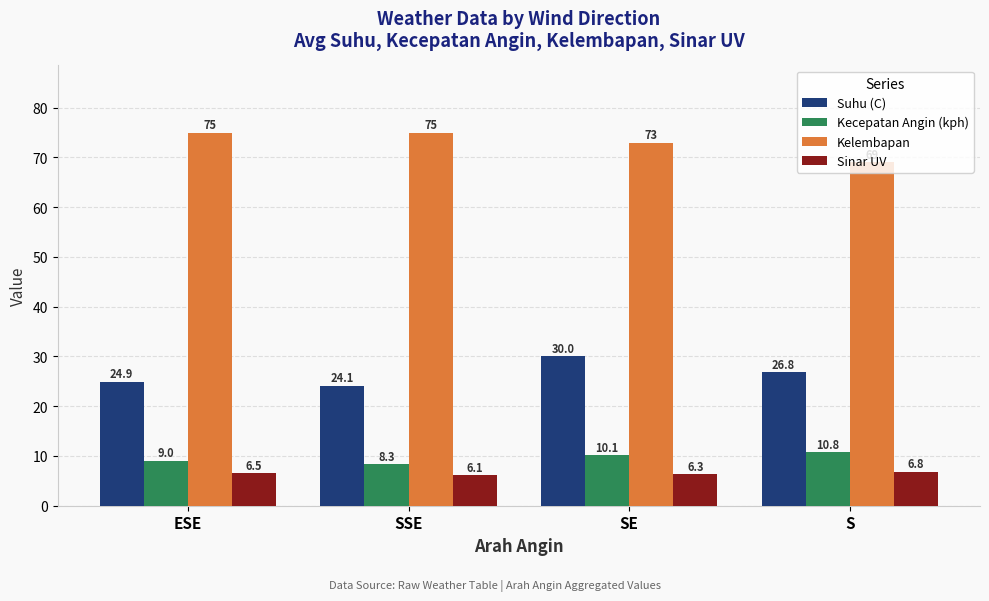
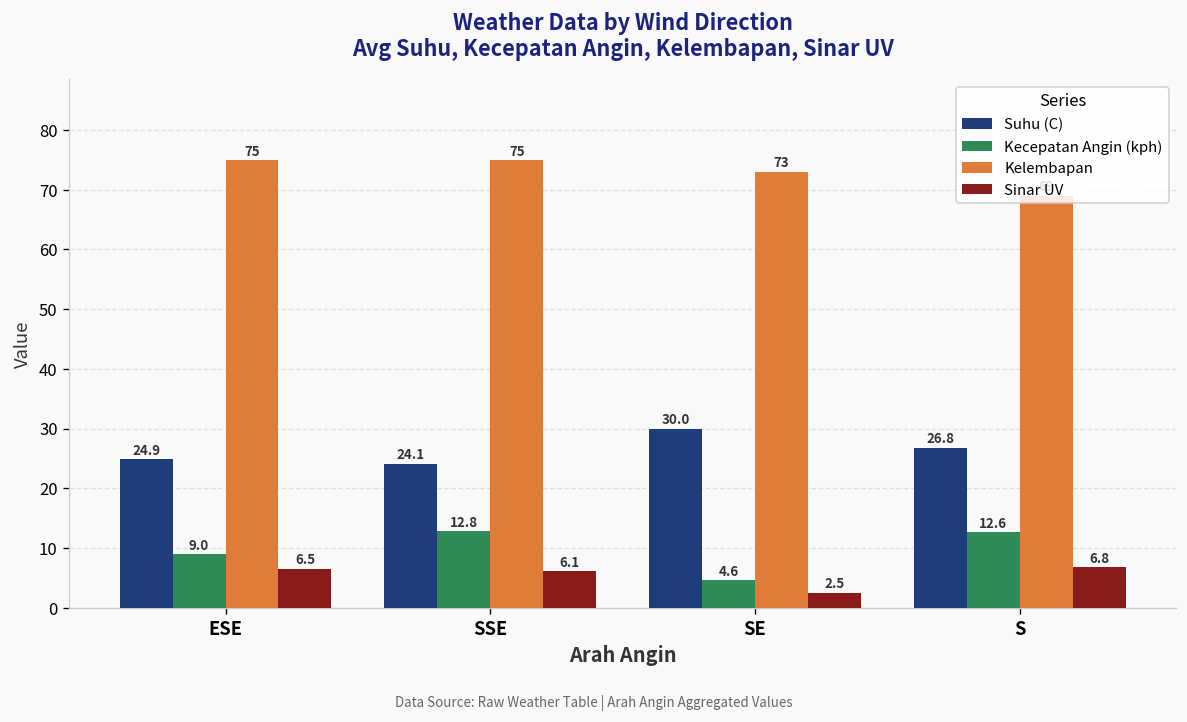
  {
    "Suhu (C)": {
      "ESE": 24.9,
      "SSE": 24.1,
      "SE": 30.0,
      "S": 26.8
    },
    "Kecepatan Angin (kph)": {
      "ESE": 9.0,
-     "SSE": 8.3,
-     "SE": 10.1,
-     "S": 10.8
+     "SSE": 12.8,
+     "SE": 4.6,
+     "S": 12.6
    },
    "Kelembapan": {
      "ESE": 75,
      "SSE": 75,
      "SE": 73
    },
    "Sinar UV": {
      "ESE": 6.5,
      "SSE": 6.1,
-     "SE": 6.3,
+     "SE": 2.5,
      "S": 6.8
    }
  }
